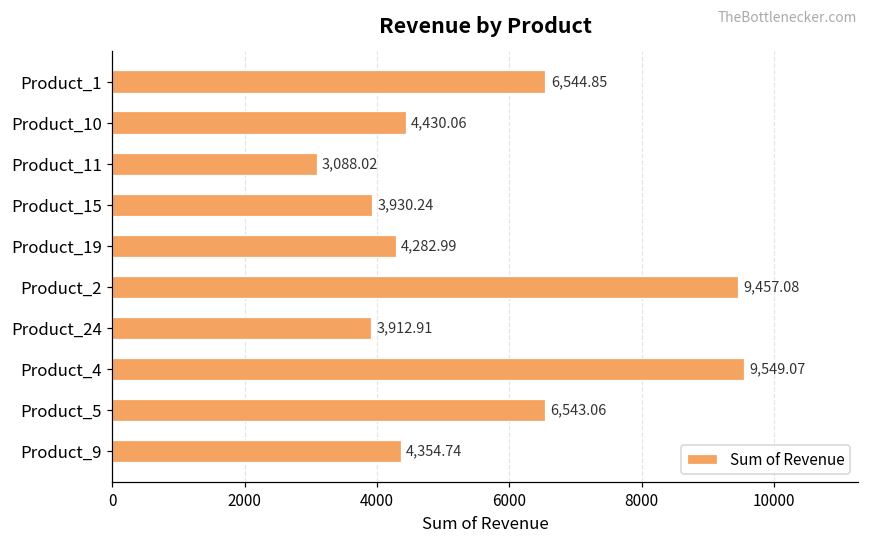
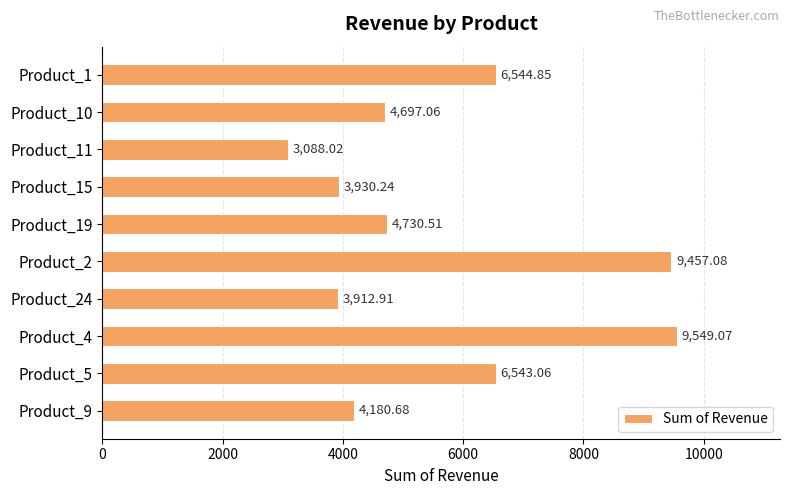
  {
    "Product_1": "6,544.85",
-   "Product_10": "4,430.06",
+   "Product_10": "4,697.06",
    "Product_11": "3,088.02",
    "Product_15": "3,930.24",
-   "Product_19": "4,282.99",
+   "Product_19": "4,730.51",
    "Product_2": "9,457.08",
    "Product_24": "3,912.91",
    "Product_4": "9,549.07",
    "Product_5": "6,543.06",
-   "Product_9": "4,354.74"
+   "Product_9": "4,180.68"
  }
